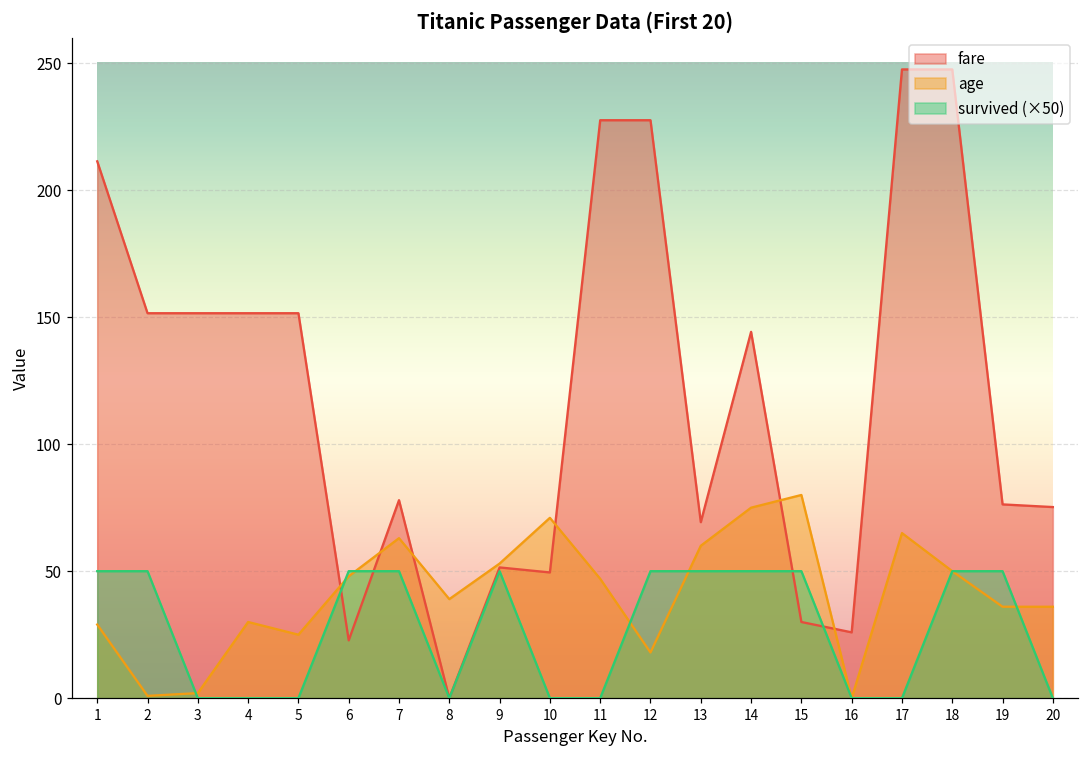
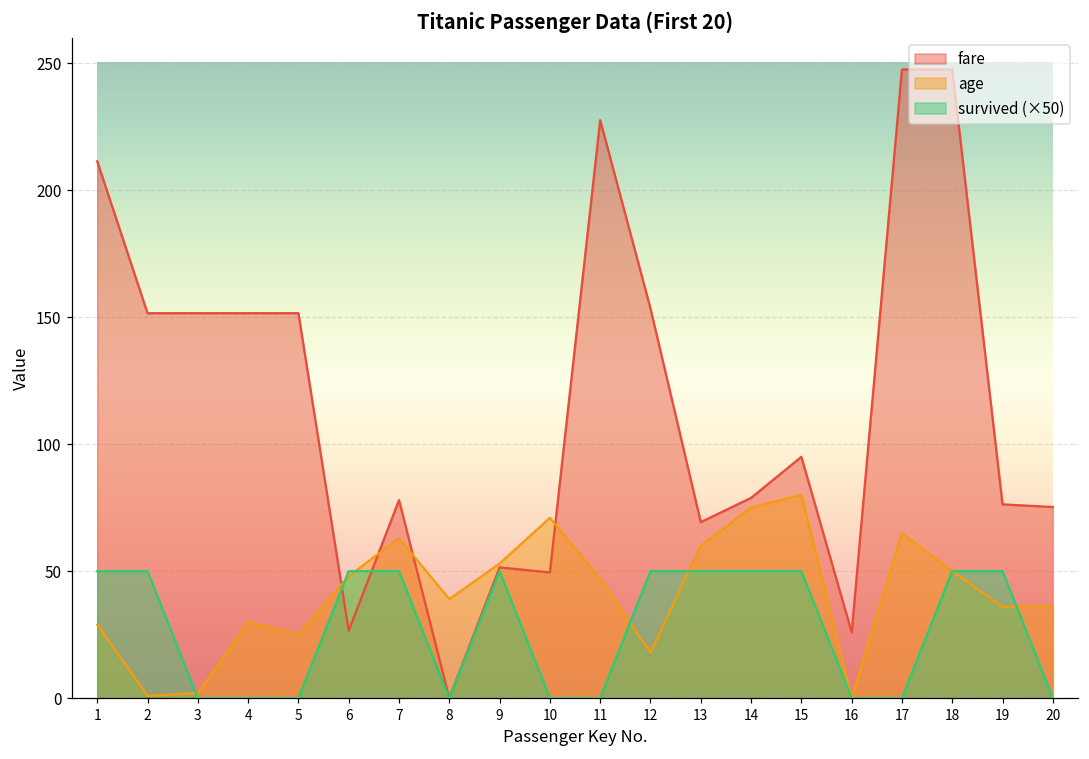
  {
    "fare": {
      "1": 211,
      "2": 152,
      "3": 152,
      "4": 152,
      "5": 152,
-     "6": 23,
+     "6": 27,
      "7": 78,
      "9": 51,
      "10": 50,
      "11": 228,
-     "12": 228,
+     "12": 153,
      "13": 69,
-     "14": 144,
-     "15": 30,
+     "14": 79,
+     "15": 95,
      "16": 26,
      "17": 248,
      "19": 76,
      "20": 75
    },
    "age": {
      "1": 29,
      "2": 1,
      "3": 2,
      "4": 30,
      "5": 25,
      "6": 48,
      "7": 63,
      "8": 39,
      "9": 53,
      "10": 71,
      "11": 47,
      "12": 18,
      "13": 60,
      "14": 75,
      "15": 80,
      "17": 65,
      "19": 36,
      "20": 36
    },
    "survived (×50)": {
      "1": 50,
      "2": 50,
      "3": 0,
      "4": 0,
      "5": 0,
      "6": 50,
      "7": 50,
      "9": 50,
      "10": 0,
      "11": 0,
      "12": 50,
      "13": 50,
      "14": 50,
      "15": 50,
      "17": 0,
      "19": 50,
      "20": 0
    }
  }
